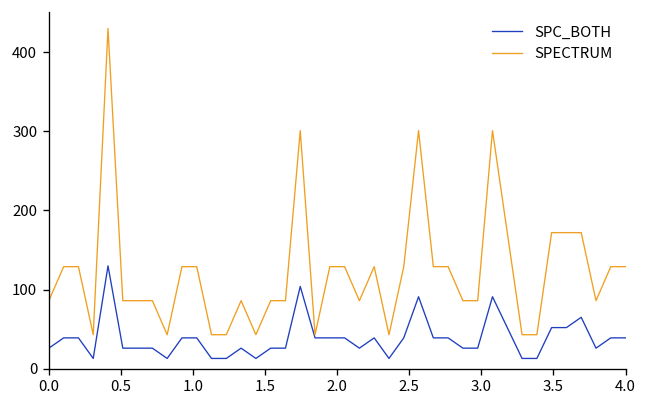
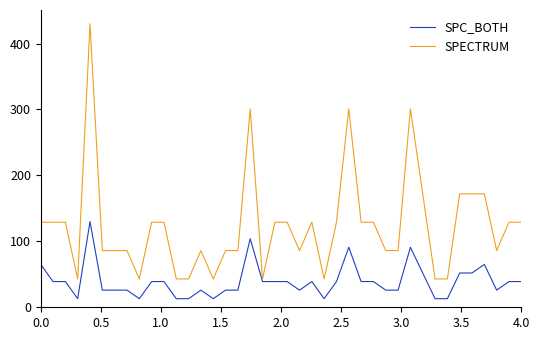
  {
    "SPC_BOTH": {
-     "0.0": 30,
+     "0.0": 70,
      "4.0": 40
    },
    "SPECTRUM": {
-     "0.0": 90,
+     "0.0": 130,
      "4.0": 130
    }
  }
